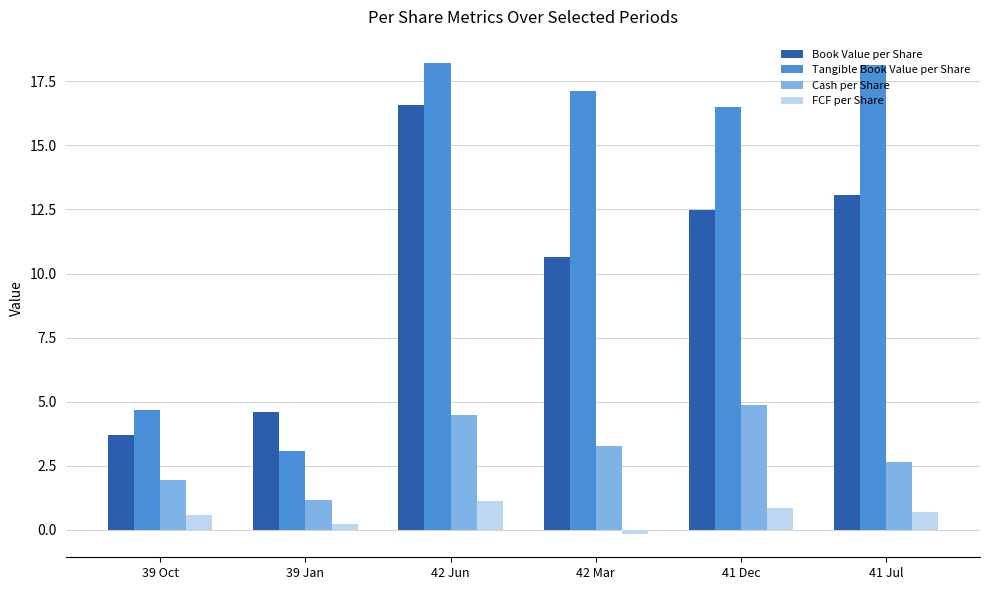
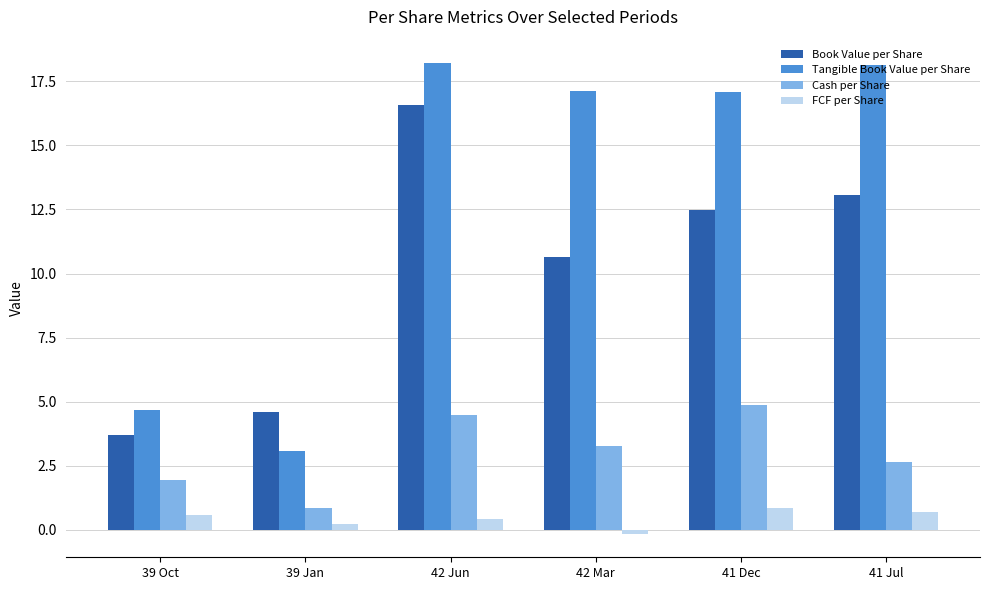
  {
    "Book Value per Share": {
      "39 Oct": 3.7,
      "39 Jan": 4.6,
      "42 Jun": 16.6,
      "42 Mar": 10.6,
      "41 Dec": 12.5,
      "41 Jul": 13.1
    },
    "Tangible Book Value per Share": {
      "39 Oct": 4.7,
      "39 Jan": 3.1,
      "42 Jun": 18.2,
      "42 Mar": 17.1,
-     "41 Dec": 16.5,
+     "41 Dec": 17.1,
      "41 Jul": 18.1
    },
    "Cash per Share": {
      "39 Oct": 2.0,
-     "39 Jan": 1.2,
+     "39 Jan": 0.9,
      "42 Jun": 4.5,
      "42 Mar": 3.3,
      "41 Dec": 4.9,
      "41 Jul": 2.6
    },
    "FCF per Share": {
      "39 Oct": 0.6,
      "39 Jan": 0.2,
-     "42 Jun": 1.1,
+     "42 Jun": 0.4,
      "42 Mar": -0.2,
      "41 Dec": 0.8,
      "41 Jul": 0.7
    }
  }
